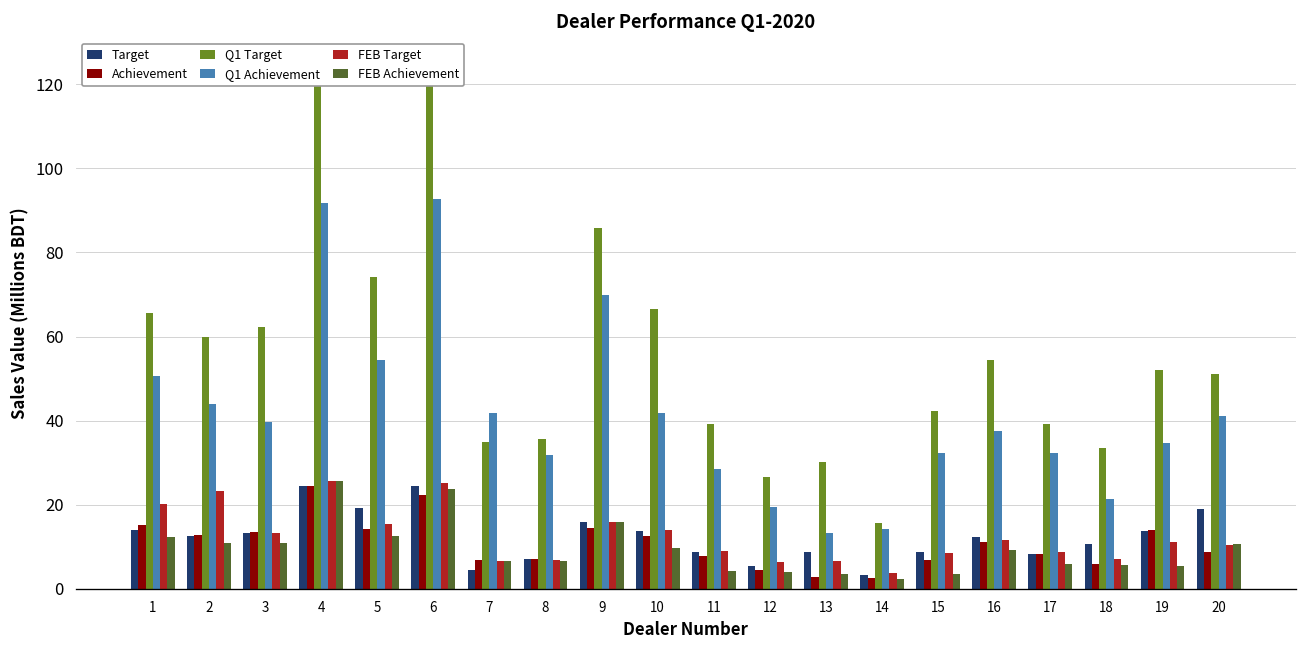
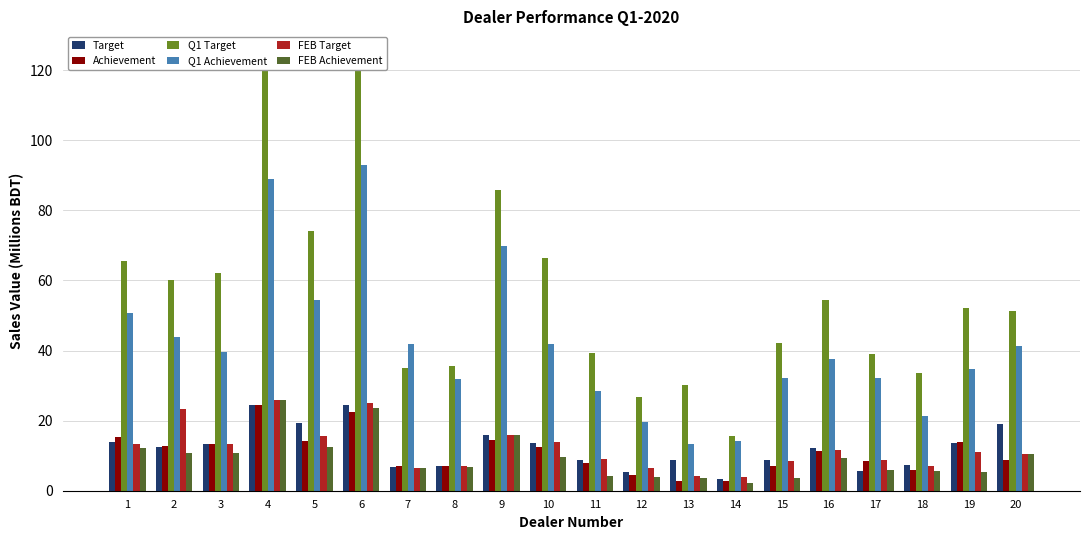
  {
    "Target": {
      "1": 14,
      "2": 13,
      "3": 13,
      "4": 25,
      "5": 19,
      "6": 25,
-     "7": 5,
+     "7": 7,
      "8": 7,
      "9": 16,
      "10": 14,
      "11": 9,
      "12": 5,
      "13": 9,
      "14": 3,
      "15": 9,
      "16": 12,
-     "17": 8,
-     "18": 11,
+     "17": 6,
+     "18": 7,
      "19": 14,
      "20": 19
    },
    "Achievement": {
      "1": 15,
      "2": 13,
      "3": 13,
      "4": 25,
      "5": 14,
      "6": 22,
      "7": 7,
      "8": 7,
      "9": 14,
      "10": 13,
      "11": 8,
      "12": 4,
      "13": 3,
      "14": 3,
      "15": 7,
      "16": 11,
      "17": 8,
      "18": 6,
      "19": 14,
      "20": 9
    },
    "Q1 Achievement": {
      "1": 51,
      "2": 44,
      "3": 40,
-     "4": 92,
+     "4": 89,
      "5": 54,
      "6": 93,
      "7": 42,
      "8": 32,
      "9": 70,
      "10": 42,
      "11": 29,
      "12": 20,
      "13": 13,
      "14": 14,
      "15": 32,
      "16": 38,
      "17": 32,
      "18": 21,
      "19": 35,
      "20": 41
    },
    "FEB Target": {
-     "1": 20,
+     "1": 13,
      "2": 23,
      "3": 13,
      "4": 26,
      "5": 16,
      "6": 25,
      "7": 7,
      "8": 7,
      "9": 16,
      "10": 14,
      "11": 9,
      "12": 6,
-     "13": 7,
+     "13": 4,
      "14": 4,
      "15": 8,
      "16": 12,
      "17": 9,
      "18": 7,
      "19": 11,
      "20": 11
    }
  }
